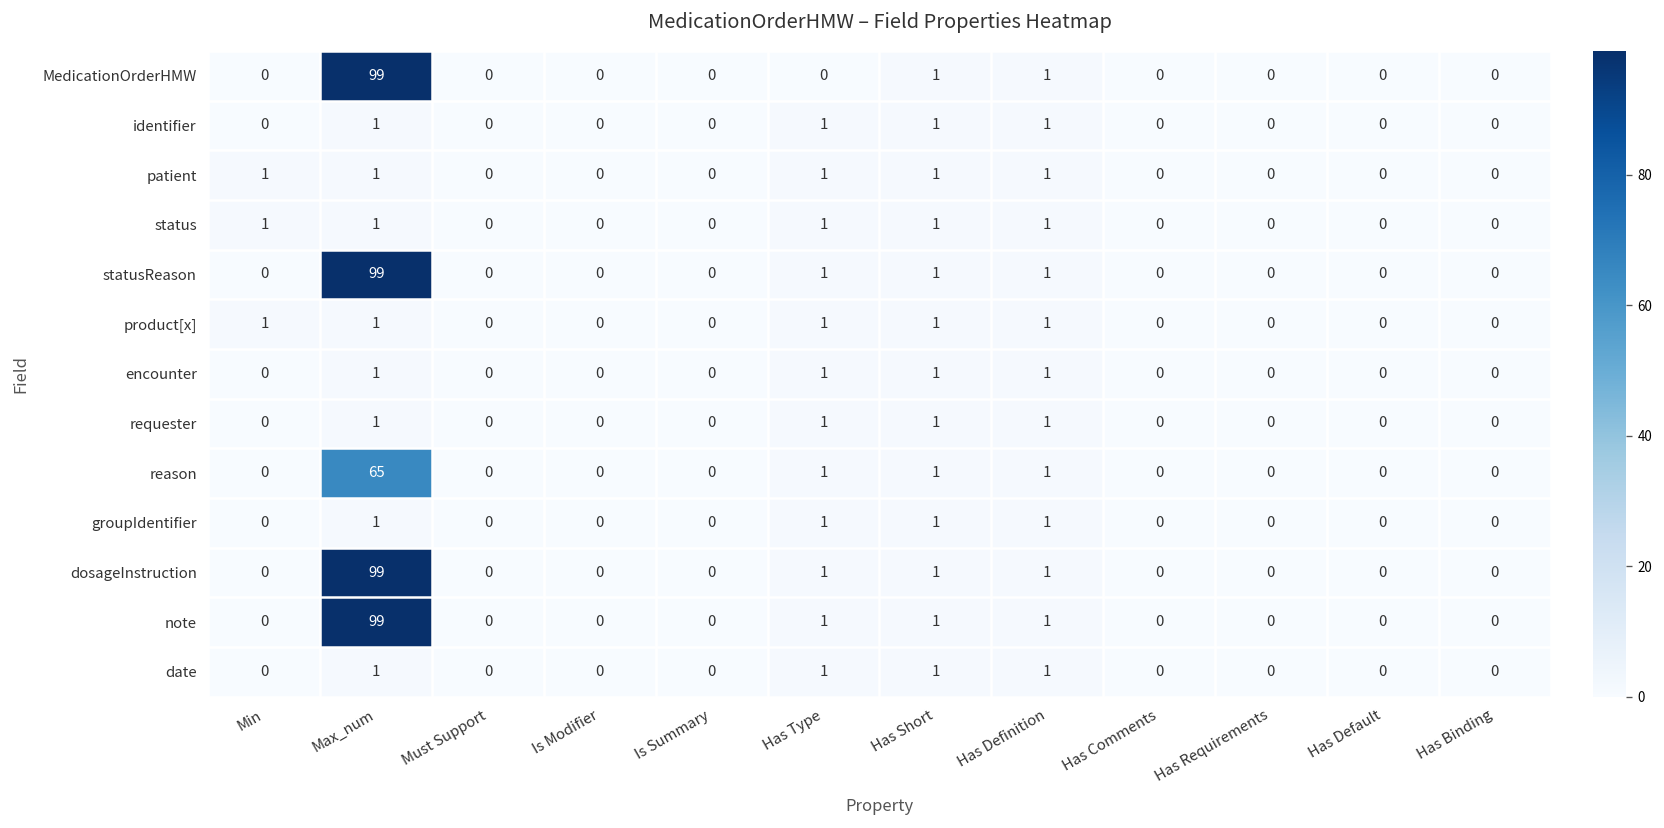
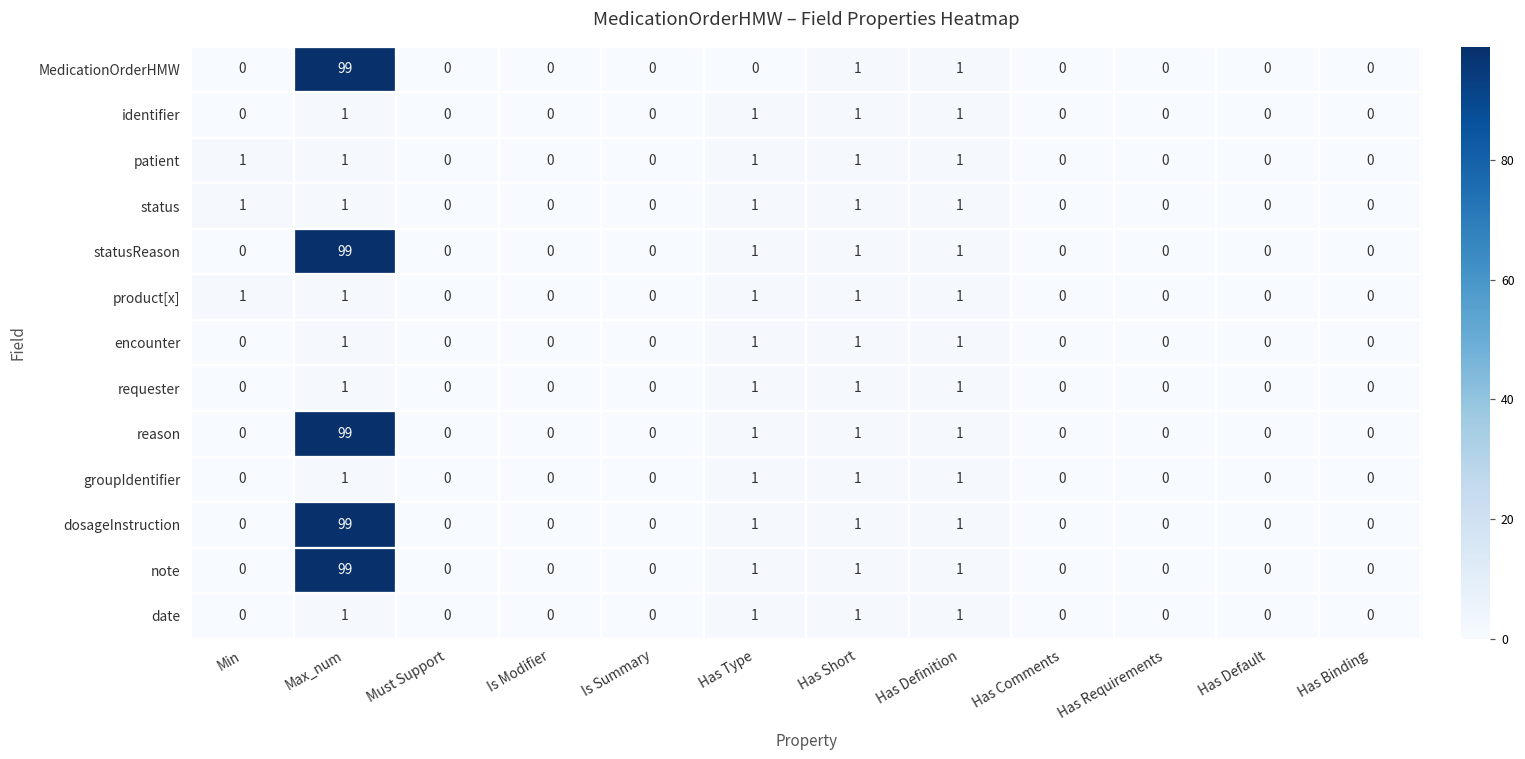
  {
    "MedicationOrderHMW": {
      "Min": 0,
      "Max_num": 99,
      "Must Support": 0,
      "Is Modifier": 0,
      "Is Summary": 0,
      "Has Type": 0,
      "Has Short": 1,
      "Has Definition": 1,
      "Has Comments": 0,
      "Has Requirements": 0,
      "Has Default": 0,
      "Has Binding": 0
    },
    "identifier": {
      "Min": 0,
      "Max_num": 1,
      "Must Support": 0,
      "Is Modifier": 0,
      "Is Summary": 0,
      "Has Type": 1,
      "Has Short": 1,
      "Has Definition": 1,
      "Has Comments": 0,
      "Has Requirements": 0,
      "Has Default": 0,
      "Has Binding": 0
    },
    "patient": {
      "Min": 1,
      "Max_num": 1,
      "Must Support": 0,
      "Is Modifier": 0,
      "Is Summary": 0,
      "Has Type": 1,
      "Has Short": 1,
      "Has Definition": 1,
      "Has Comments": 0,
      "Has Requirements": 0,
      "Has Default": 0,
      "Has Binding": 0
    },
    "status": {
      "Min": 1,
      "Max_num": 1,
      "Must Support": 0,
      "Is Modifier": 0,
      "Is Summary": 0,
      "Has Type": 1,
      "Has Short": 1,
      "Has Definition": 1,
      "Has Comments": 0,
      "Has Requirements": 0,
      "Has Default": 0,
      "Has Binding": 0
    },
    "statusReason": {
      "Min": 0,
      "Max_num": 99,
      "Must Support": 0,
      "Is Modifier": 0,
      "Is Summary": 0,
      "Has Type": 1,
      "Has Short": 1,
      "Has Definition": 1,
      "Has Comments": 0,
      "Has Requirements": 0,
      "Has Default": 0,
      "Has Binding": 0
    },
    "product[x]": {
      "Min": 1,
      "Max_num": 1,
      "Must Support": 0,
      "Is Modifier": 0,
      "Is Summary": 0,
      "Has Type": 1,
      "Has Short": 1,
      "Has Definition": 1,
      "Has Comments": 0,
      "Has Requirements": 0,
      "Has Default": 0,
      "Has Binding": 0
    },
    "encounter": {
      "Min": 0,
      "Max_num": 1,
      "Must Support": 0,
      "Is Modifier": 0,
      "Is Summary": 0,
      "Has Type": 1,
      "Has Short": 1,
      "Has Definition": 1,
      "Has Comments": 0,
      "Has Requirements": 0,
      "Has Default": 0,
      "Has Binding": 0
    },
    "requester": {
      "Min": 0,
      "Max_num": 1,
      "Must Support": 0,
      "Is Modifier": 0,
      "Is Summary": 0,
      "Has Type": 1,
      "Has Short": 1,
      "Has Definition": 1,
      "Has Comments": 0,
      "Has Requirements": 0,
      "Has Default": 0,
      "Has Binding": 0
    },
    "reason": {
      "Min": 0,
-     "Max_num": 65,
+     "Max_num": 99,
      "Must Support": 0,
      "Is Modifier": 0,
      "Is Summary": 0,
      "Has Type": 1,
      "Has Short": 1,
      "Has Definition": 1,
      "Has Comments": 0,
      "Has Requirements": 0,
      "Has Default": 0,
      "Has Binding": 0
    },
    "groupIdentifier": {
      "Min": 0,
      "Max_num": 1,
      "Must Support": 0,
      "Is Modifier": 0,
      "Is Summary": 0,
      "Has Type": 1,
      "Has Short": 1,
      "Has Definition": 1,
      "Has Comments": 0,
      "Has Requirements": 0,
      "Has Default": 0,
      "Has Binding": 0
    },
    "dosageInstruction": {
      "Min": 0,
      "Max_num": 99,
      "Must Support": 0,
      "Is Modifier": 0,
      "Is Summary": 0,
      "Has Type": 1,
      "Has Short": 1,
      "Has Definition": 1,
      "Has Comments": 0,
      "Has Requirements": 0,
      "Has Default": 0,
      "Has Binding": 0
    },
    "note": {
      "Min": 0,
      "Max_num": 99,
      "Must Support": 0,
      "Is Modifier": 0,
      "Is Summary": 0,
      "Has Type": 1,
      "Has Short": 1,
      "Has Definition": 1,
      "Has Comments": 0,
      "Has Requirements": 0,
      "Has Default": 0,
      "Has Binding": 0
    },
    "date": {
      "Min": 0,
      "Max_num": 1,
      "Must Support": 0,
      "Is Modifier": 0,
      "Is Summary": 0,
      "Has Type": 1,
      "Has Short": 1,
      "Has Definition": 1,
      "Has Comments": 0,
      "Has Requirements": 0,
      "Has Default": 0,
      "Has Binding": 0
    }
  }
